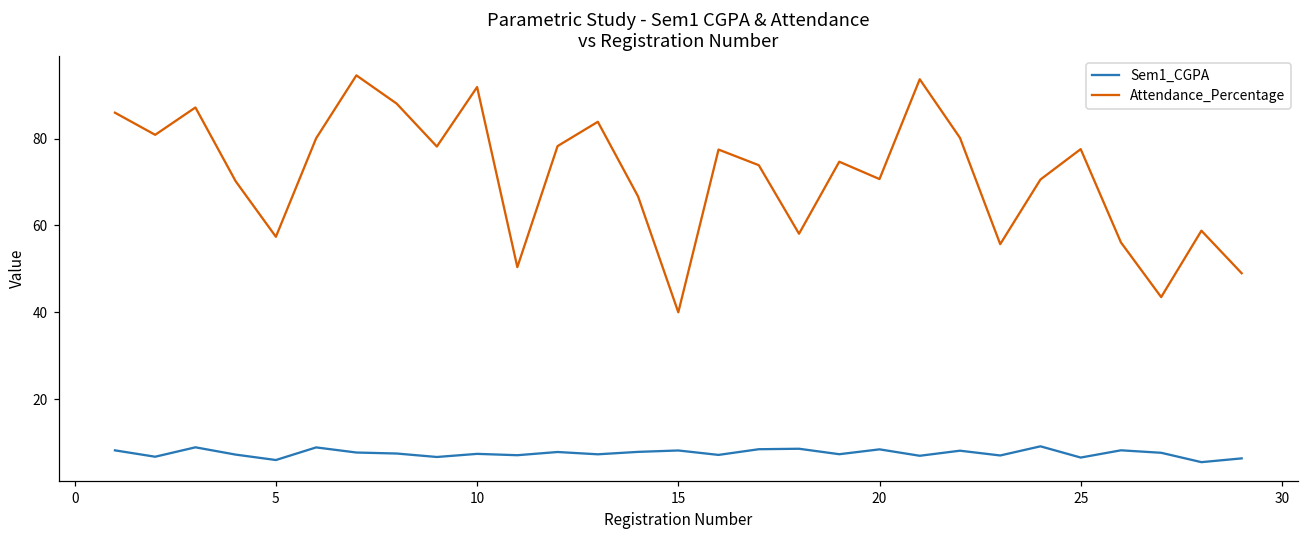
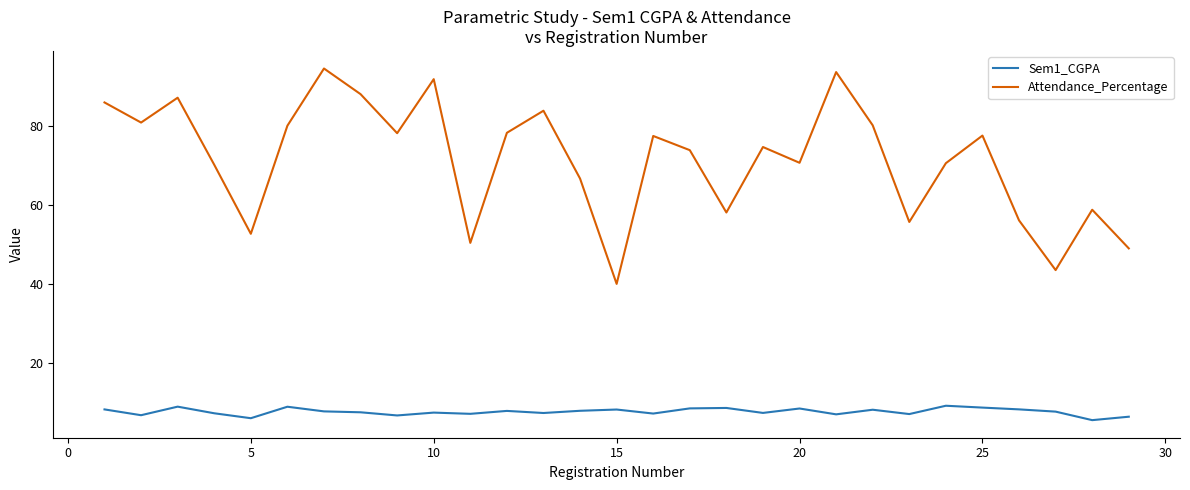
  {
    "Sem1_CGPA": {
      "5": 6,
      "10": 7,
      "15": 8,
      "20": 8,
-     "25": 7
+     "25": 9
    },
    "Attendance_Percentage": {
-     "5": 57,
+     "5": 53,
      "10": 92,
      "15": 40,
      "20": 71,
      "25": 78
    }
  }
